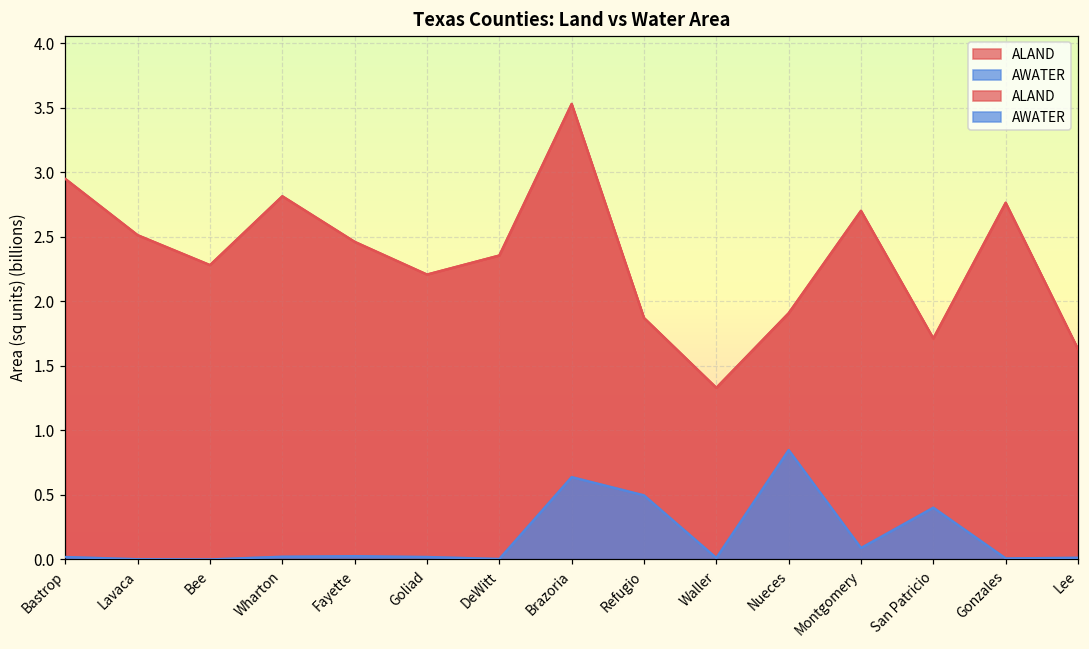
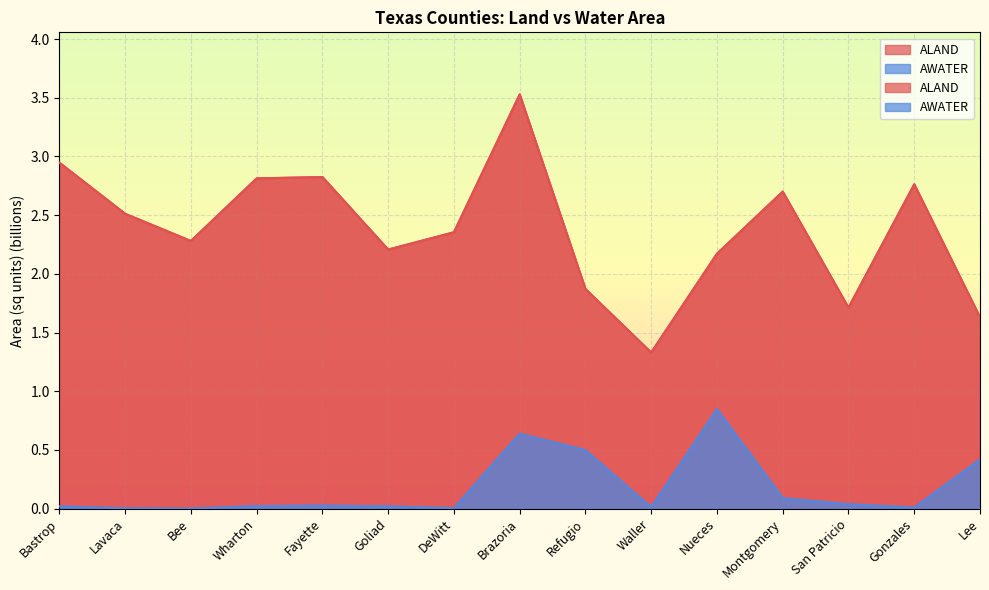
  {
    "ALAND": {
      "Bastrop": 2.95,
      "Lavaca": 2.51,
      "Bee": 2.28,
      "Wharton": 2.81,
-     "Fayette": 2.46,
+     "Fayette": 2.82,
      "Goliad": 2.21,
      "DeWitt": 2.35,
      "Brazoria": 3.53,
      "Refugio": 1.87,
      "Waller": 1.33,
-     "Nueces": 1.91,
+     "Nueces": 2.17,
      "Montgomery": 2.70,
      "San Patricio": 1.71,
      "Gonzales": 2.76,
      "Lee": 1.63
    },
    "AWATER": {
      "Bastrop": 0.02,
      "Lavaca": 0.00,
      "Bee": 0.00,
      "Wharton": 0.02,
      "Fayette": 0.03,
      "Goliad": 0.02,
      "DeWitt": 0.00,
      "Brazoria": 0.64,
      "Refugio": 0.50,
      "Waller": 0.01,
      "Nueces": 0.85,
      "Montgomery": 0.09,
-     "San Patricio": 0.40,
+     "San Patricio": 0.04,
      "Gonzales": 0.01,
-     "Lee": 0.01
+     "Lee": 0.42
    }
  }
